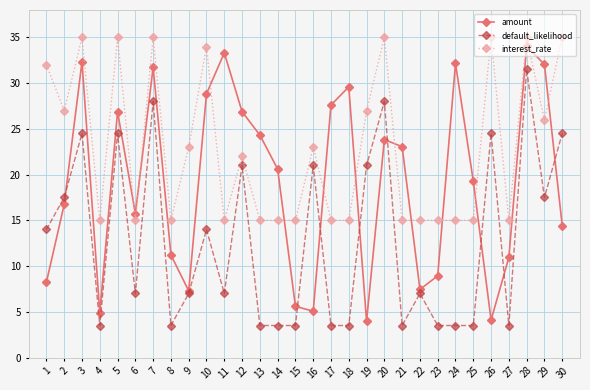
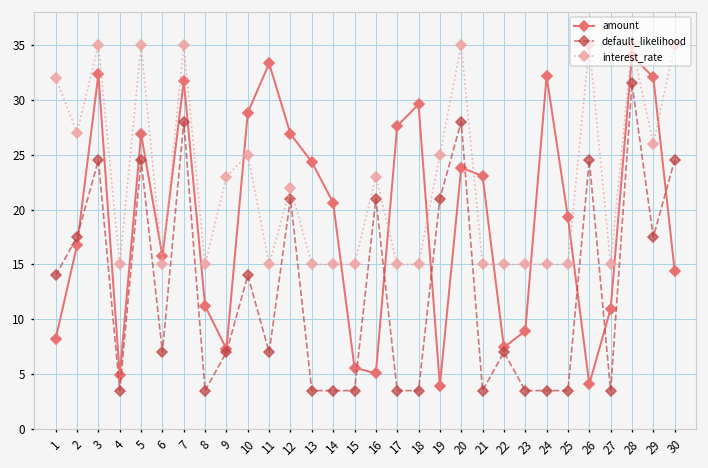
  {
    "interest_rate": {
      "1": 32,
      "2": 27,
      "3": 35,
      "4": 15,
      "5": 35,
      "6": 15,
      "7": 35,
      "8": 15,
      "9": 23,
-     "10": 34,
+     "10": 25,
      "11": 15,
      "12": 22,
      "13": 15,
      "14": 15,
      "15": 15,
      "16": 23,
      "17": 15,
      "18": 15,
-     "19": 27,
+     "19": 25,
      "20": 35,
      "21": 15,
      "22": 15,
      "23": 15,
      "24": 15,
      "25": 15,
      "27": 15,
      "29": 26
    }
  }
